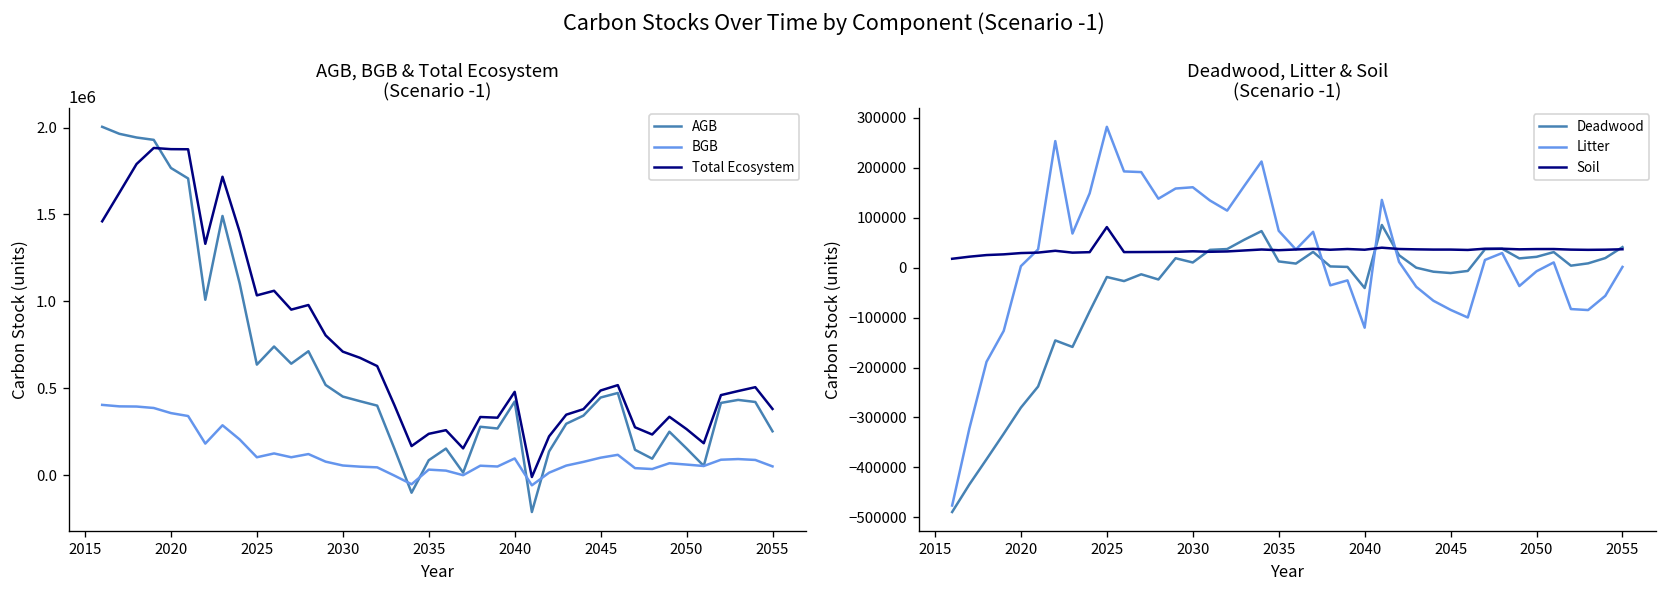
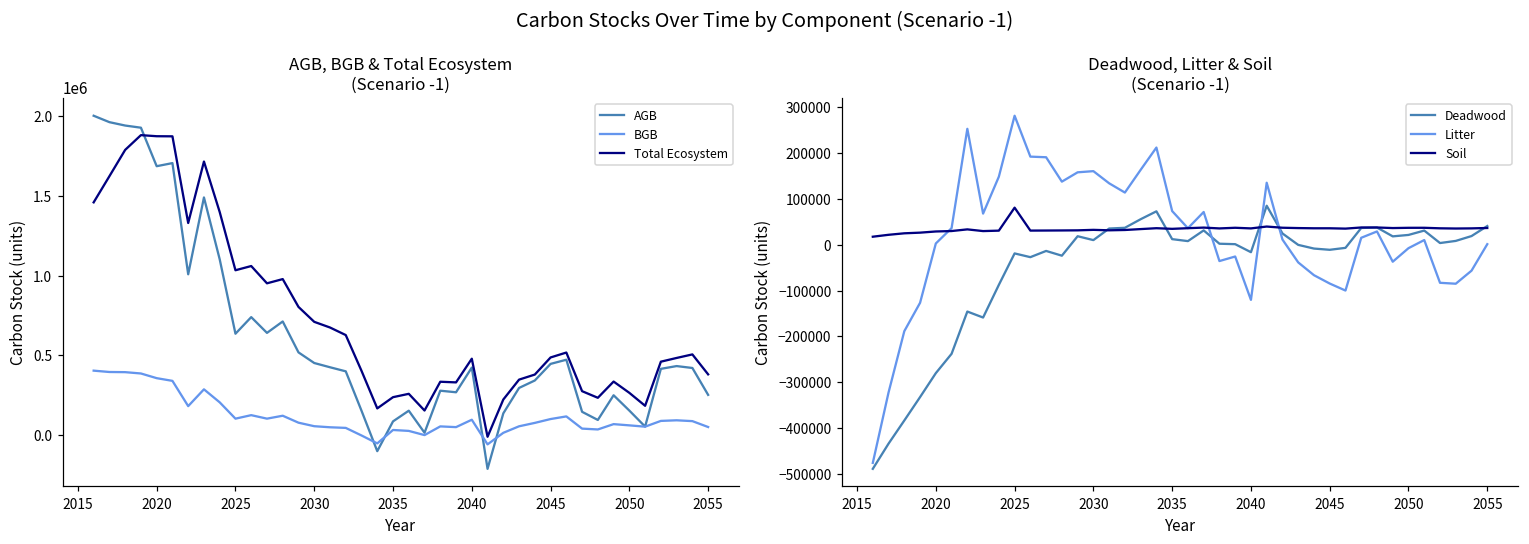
  {
    "AGB, BGB & Total Ecosystem (Scenario -1)": {
      "AGB": {
-       "2020": 1770000,
+       "2020": 1690000,
        "2025": 640000,
        "2030": 450000,
        "2035": 90000,
        "2040": 420000,
        "2045": 450000,
        "2050": 150000,
        "2055": 250000
      },
      "BGB": {
        "2020": 360000,
        "2025": 100000,
        "2030": 60000,
        "2035": 30000,
        "2040": 100000,
        "2045": 100000,
        "2050": 60000,
        "2055": 50000
      },
      "Total Ecosystem": {
        "2020": 1880000,
        "2025": 1030000,
        "2030": 710000,
        "2035": 240000,
        "2040": 480000,
        "2045": 490000,
        "2050": 260000,
        "2055": 380000
      }
    },
    "Deadwood, Litter & Soil (Scenario -1)": {
      "Deadwood": {
        "2020": -280000,
        "2025": -20000,
        "2030": 10000,
        "2035": 10000,
-       "2040": -40000,
+       "2040": -20000,
        "2045": -10000,
        "2050": 20000
      },
      "Litter": {
        "2020": 0,
        "2025": 280000,
        "2030": 160000,
        "2035": 70000,
        "2040": -120000,
        "2045": -80000,
        "2050": -10000,
        "2055": 0
      },
      "Soil": {
        "2020": 30000,
        "2025": 80000,
        "2030": 30000,
        "2035": 30000,
        "2040": 40000,
        "2045": 40000,
        "2050": 40000
      }
    }
  }
